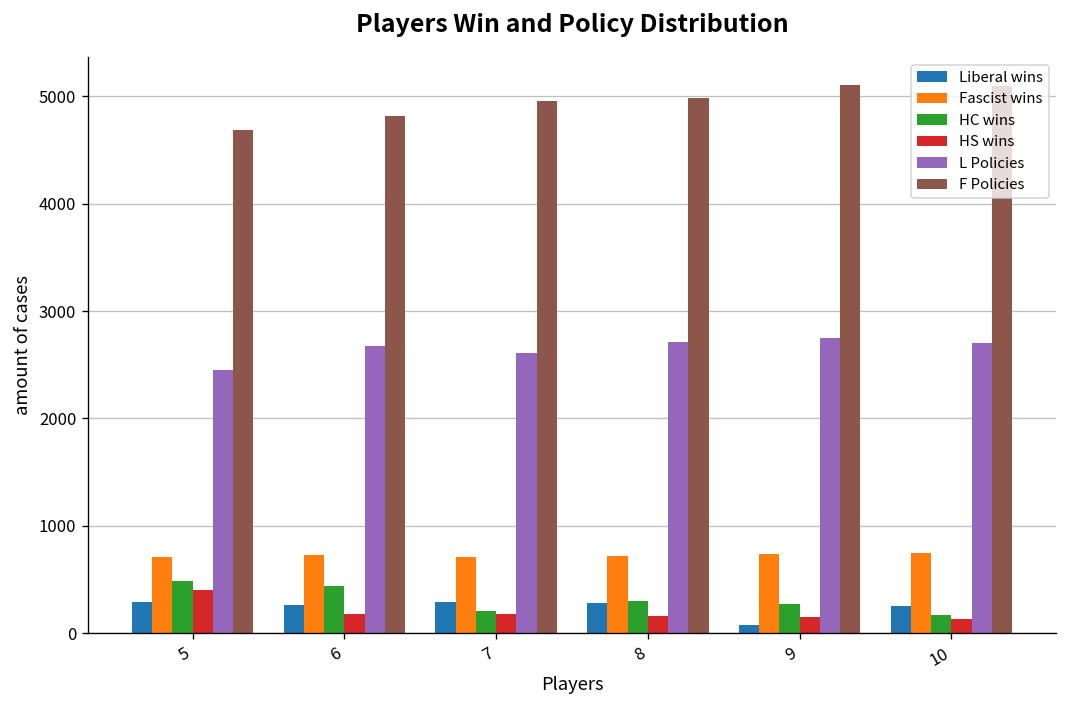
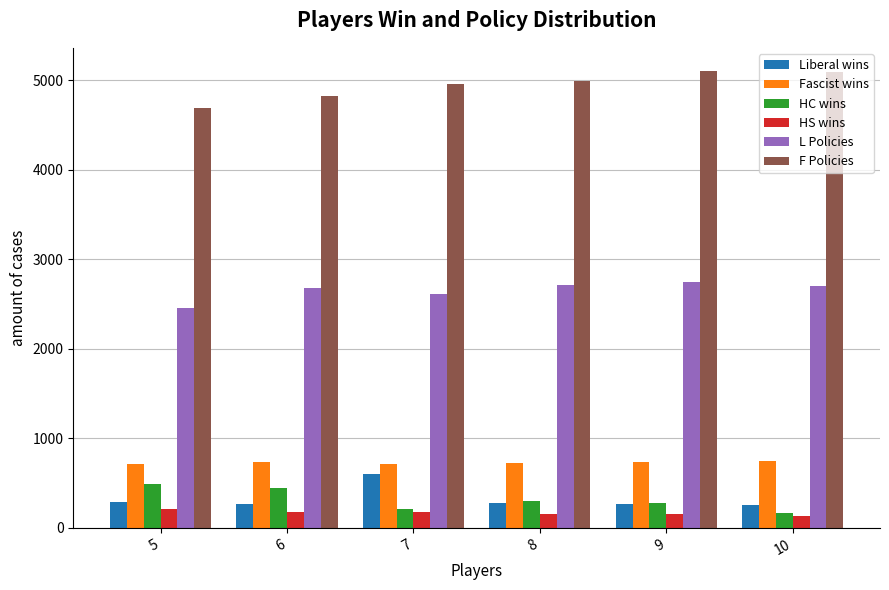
  {
    "Liberal wins": {
      "5": 300,
      "6": 300,
-     "7": 300,
+     "7": 600,
      "8": 300,
-     "9": 100,
+     "9": 300,
      "10": 300
    },
    "Fascist wins": {
      "5": 700,
      "6": 700,
      "7": 700,
      "8": 700,
      "9": 700,
      "10": 700
    },
    "HC wins": {
      "5": 500,
      "6": 400,
      "7": 200,
      "8": 300,
      "9": 300,
      "10": 200
    },
    "HS wins": {
-     "5": 400,
+     "5": 200,
      "6": 200,
      "7": 200,
      "8": 200,
      "9": 200,
      "10": 100
    },
    "L Policies": {
      "5": 2500,
      "6": 2700,
      "7": 2600,
      "8": 2700,
      "9": 2700,
      "10": 2700
    },
    "F Policies": {
      "5": 4700,
      "6": 4800,
      "7": 5000,
      "8": 5000,
      "9": 5100
    }
  }
